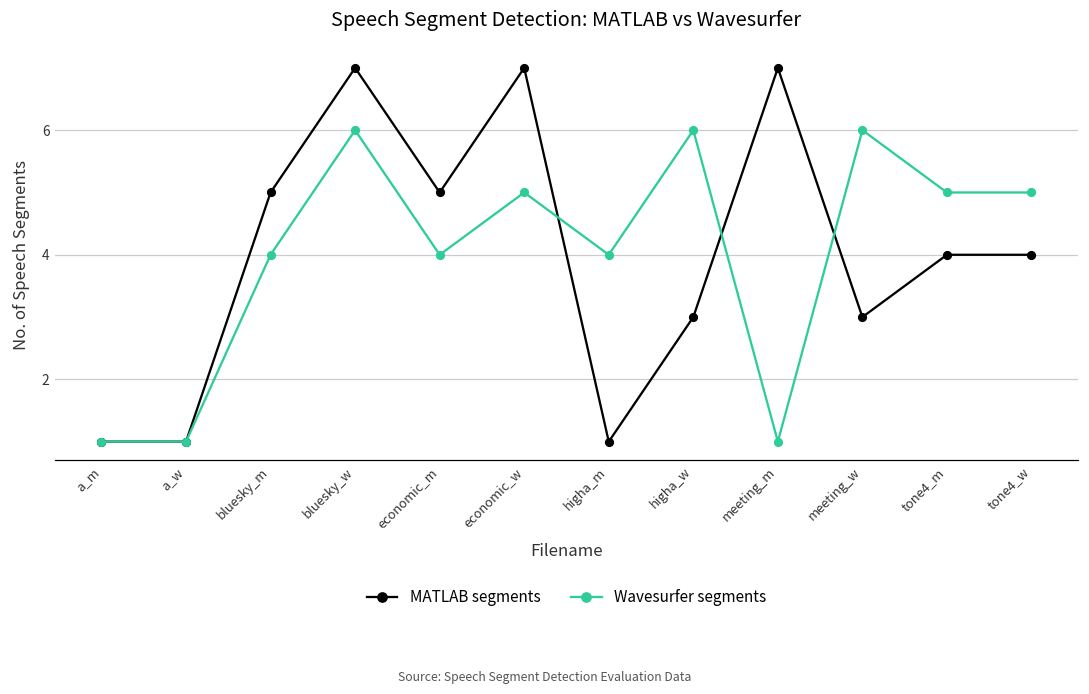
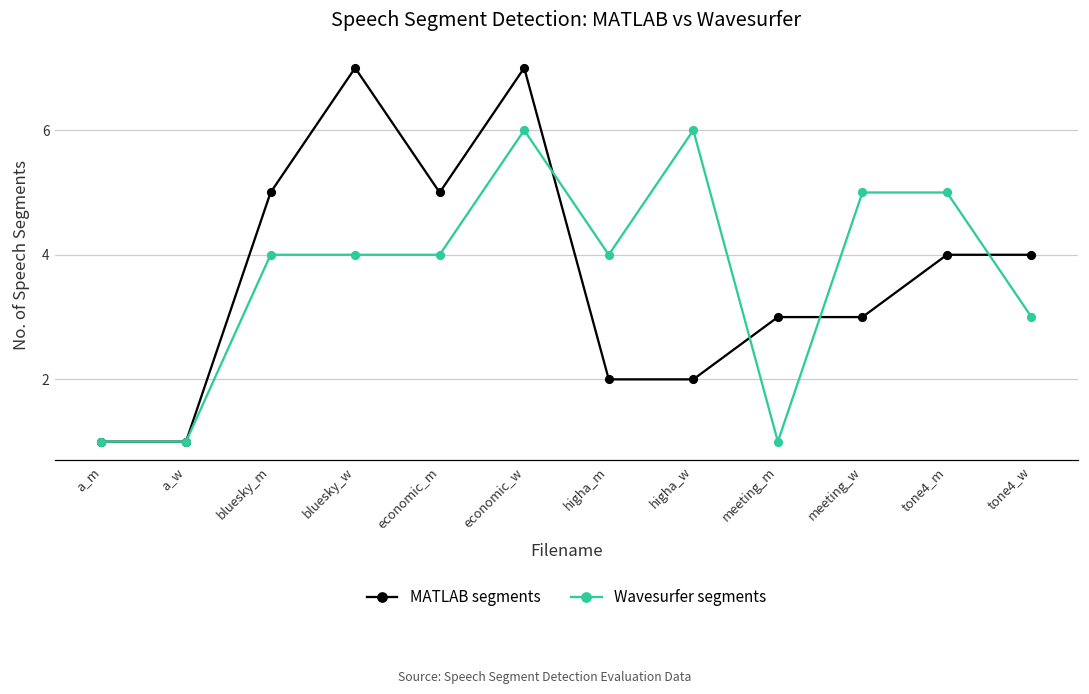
  {
    "MATLAB segments": {
      "bluesky_m": 5,
      "bluesky_w": 7,
      "economic_m": 5,
      "economic_w": 7,
-     "higha_m": 1,
-     "higha_w": 3,
-     "meeting_m": 7,
+     "higha_m": 2,
+     "higha_w": 2,
+     "meeting_m": 3,
      "meeting_w": 3,
      "tone4_m": 4,
      "tone4_w": 4
    },
    "Wavesurfer segments": {
      "bluesky_m": 4,
-     "bluesky_w": 6,
+     "bluesky_w": 4,
      "economic_m": 4,
-     "economic_w": 5,
+     "economic_w": 6,
      "higha_m": 4,
      "higha_w": 6,
      "meeting_m": 1,
-     "meeting_w": 6,
+     "meeting_w": 5,
      "tone4_m": 5,
-     "tone4_w": 5
+     "tone4_w": 3
    }
  }
